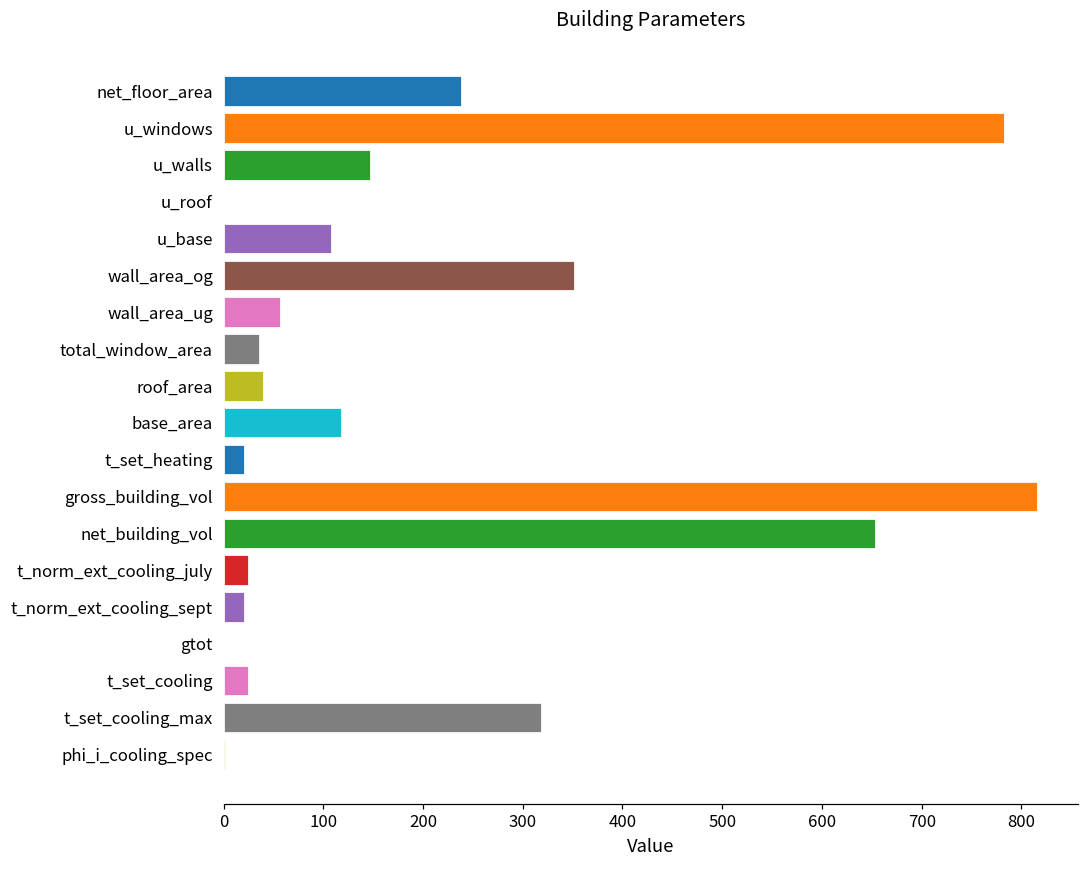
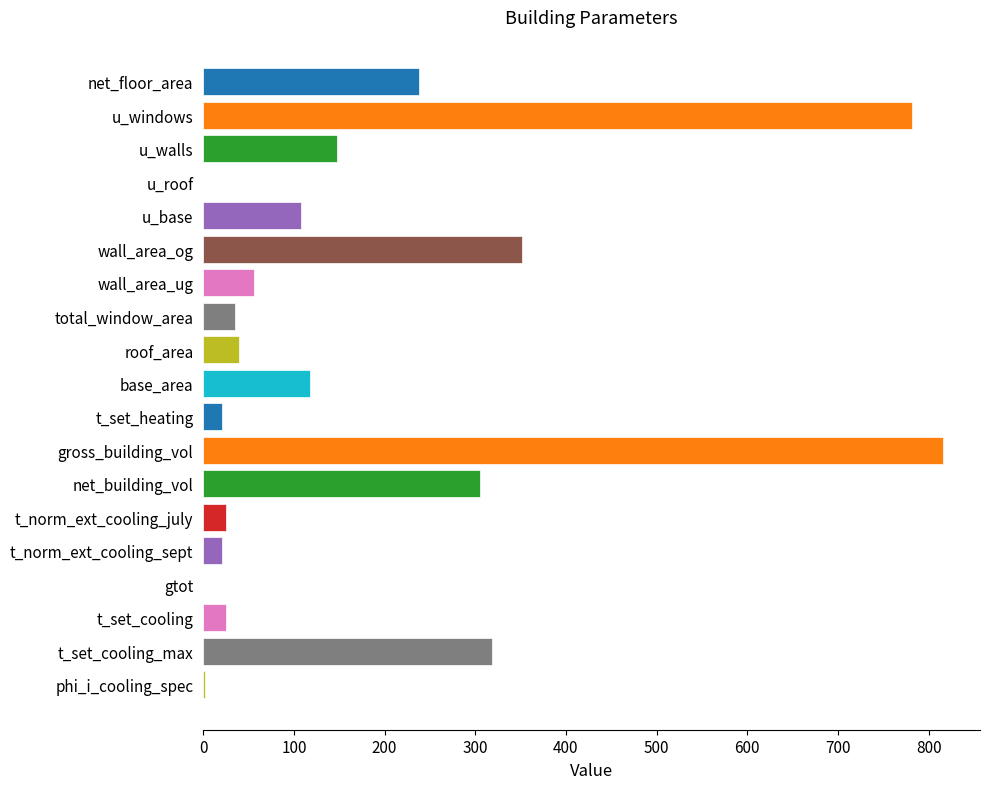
  {
    "net_floor_area": 240,
    "u_windows": 780,
    "u_walls": 150,
    "u_base": 110,
    "wall_area_og": 350,
    "wall_area_ug": 60,
    "total_window_area": 40,
    "roof_area": 40,
    "base_area": 120,
    "t_set_heating": 20,
    "gross_building_vol": 820,
-   "net_building_vol": 650,
+   "net_building_vol": 300,
    "t_norm_ext_cooling_july": 30,
    "t_norm_ext_cooling_sept": 20,
    "t_set_cooling": 30,
    "t_set_cooling_max": 320
  }
